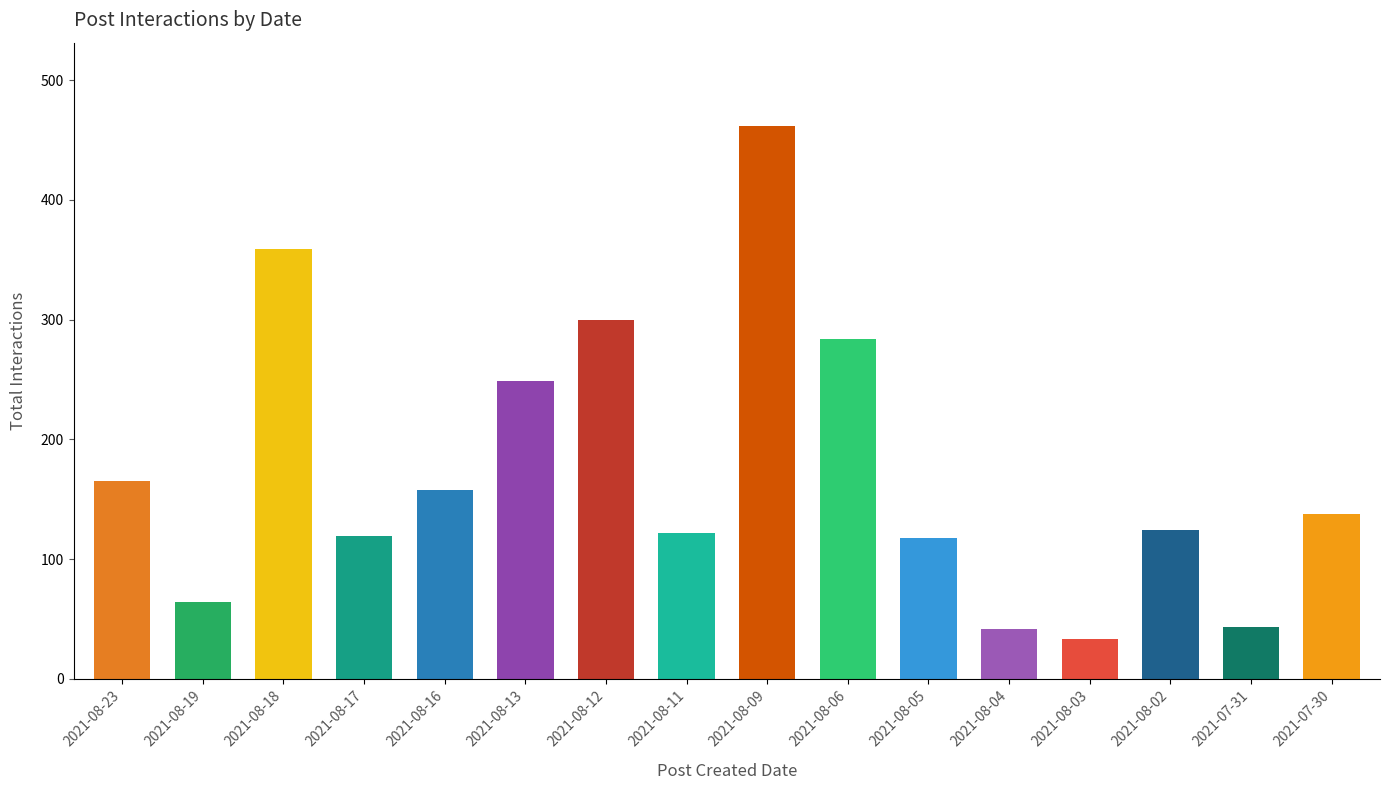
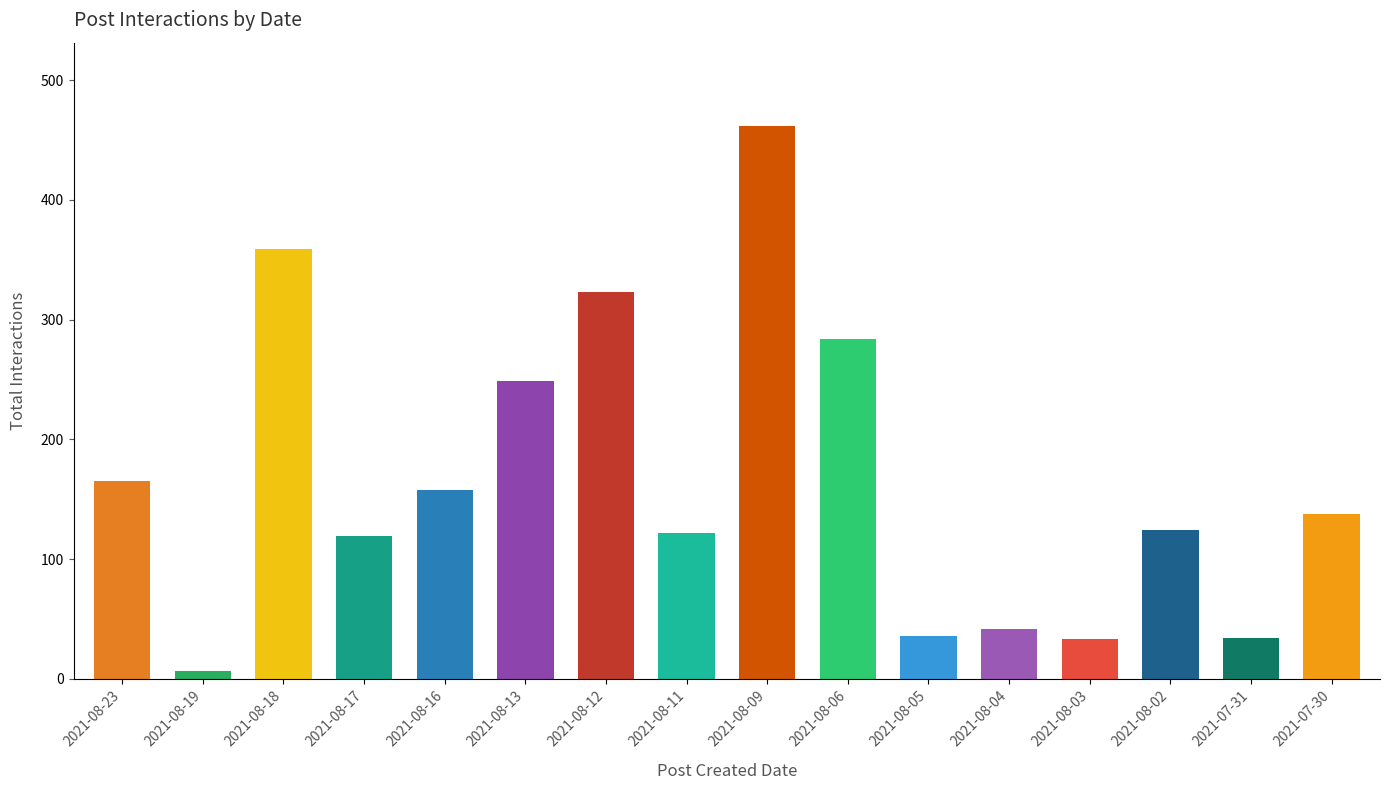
  {
    "2021-08-23": 165,
-   "2021-08-19": 64,
+   "2021-08-19": 7,
    "2021-08-18": 359,
    "2021-08-17": 119,
    "2021-08-16": 158,
    "2021-08-13": 249,
-   "2021-08-12": 300,
+   "2021-08-12": 323,
    "2021-08-11": 122,
    "2021-08-09": 462,
    "2021-08-06": 284,
-   "2021-08-05": 118,
+   "2021-08-05": 36,
    "2021-08-04": 42,
    "2021-08-03": 33,
    "2021-08-02": 124,
-   "2021-07-31": 43,
+   "2021-07-31": 34,
    "2021-07-30": 138
  }
